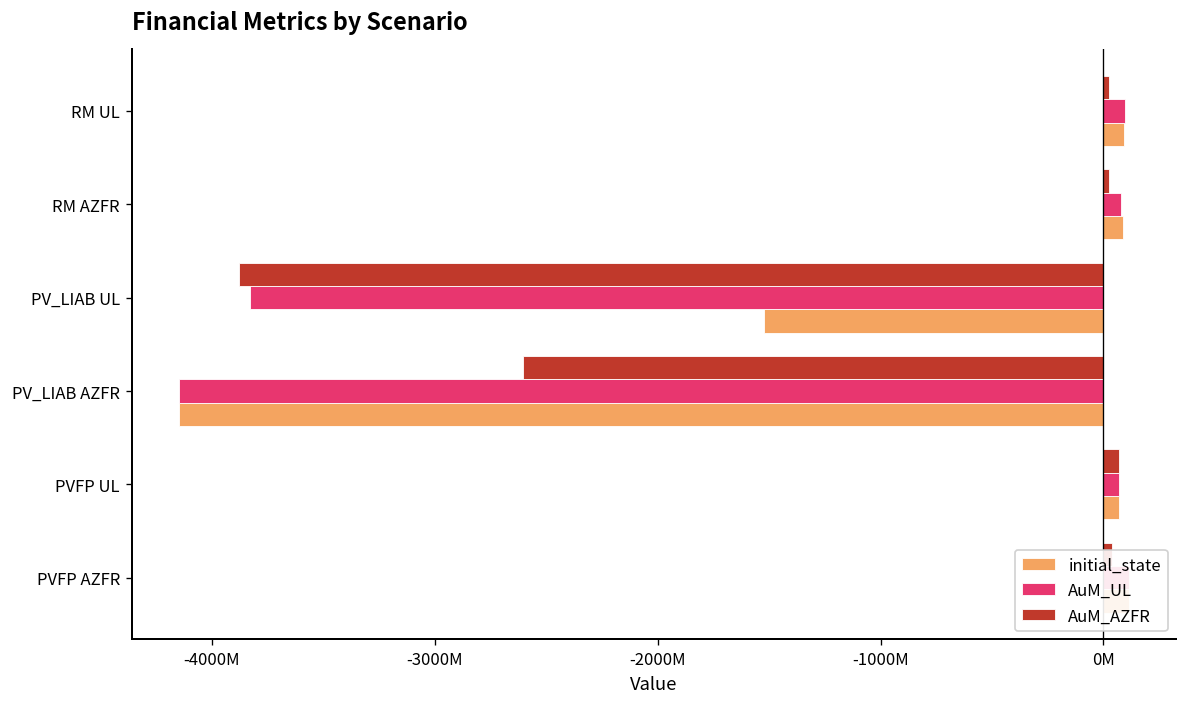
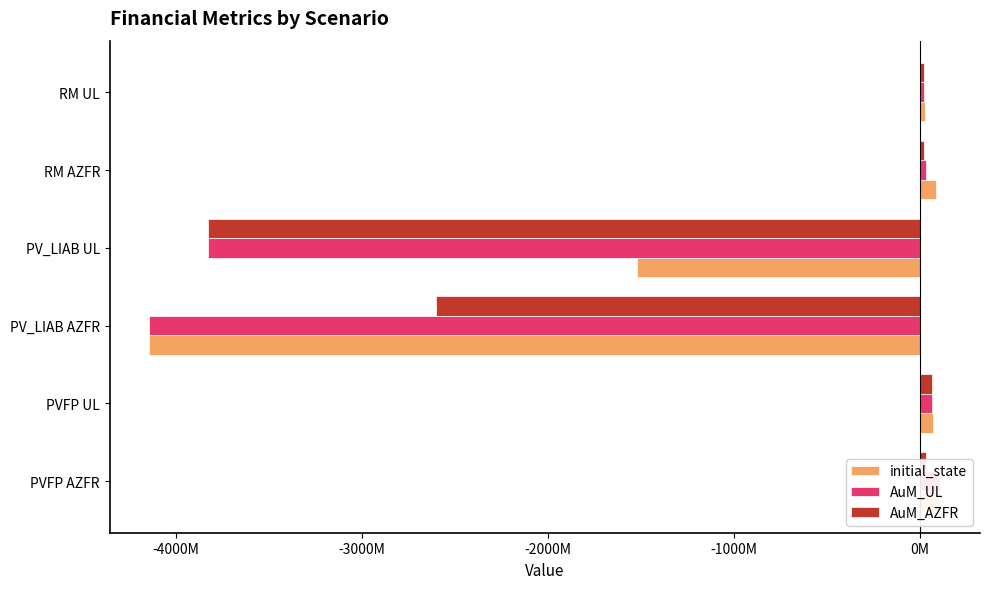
  {
    "initial_state": {
-     "RM UL": 90000000,
+     "RM UL": 30000000,
      "RM AZFR": 90000000,
      "PV_LIAB UL": -1520000000,
      "PV_LIAB AZFR": -4150000000,
      "PVFP UL": 70000000
    },
    "AuM_UL": {
-     "RM UL": 100000000,
-     "RM AZFR": 80000000,
+     "RM UL": 30000000,
+     "RM AZFR": 30000000,
      "PV_LIAB UL": -3830000000,
      "PV_LIAB AZFR": -4150000000,
      "PVFP UL": 70000000
    },
    "AuM_AZFR": {
      "RM UL": 30000000,
      "RM AZFR": 20000000,
-     "PV_LIAB UL": -3880000000,
+     "PV_LIAB UL": -3830000000,
      "PV_LIAB AZFR": -2600000000,
      "PVFP UL": 70000000
    }
  }
